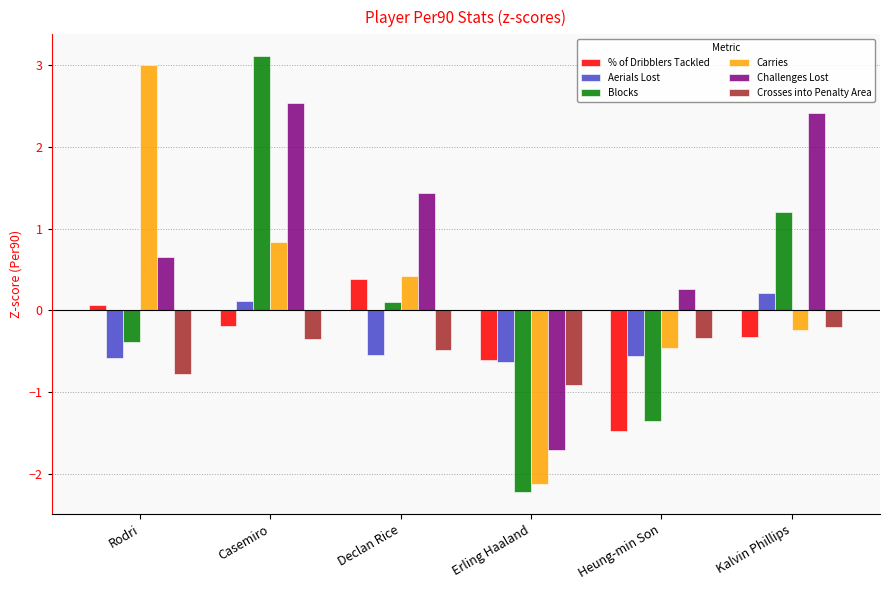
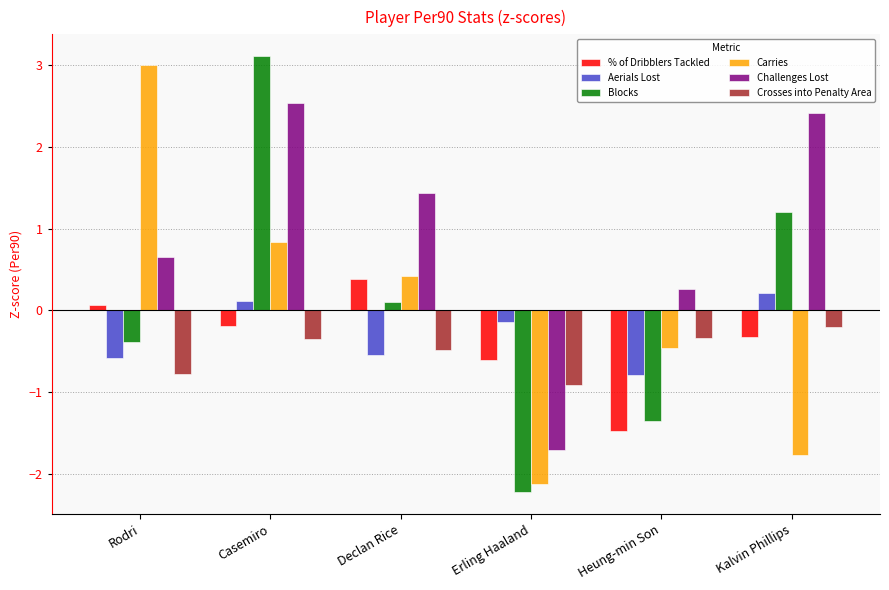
  {
    "% of Dribblers Tackled": {
      "Rodri": 0.1,
      "Casemiro": -0.2,
      "Declan Rice": 0.4,
      "Erling Haaland": -0.6,
      "Heung-min Son": -1.5,
      "Kalvin Phillips": -0.3
    },
    "Aerials Lost": {
      "Rodri": -0.6,
      "Casemiro": 0.1,
      "Declan Rice": -0.5,
-     "Erling Haaland": -0.6,
-     "Heung-min Son": -0.6,
+     "Erling Haaland": -0.1,
+     "Heung-min Son": -0.8,
      "Kalvin Phillips": 0.2
    },
    "Blocks": {
      "Rodri": -0.4,
      "Casemiro": 3.1,
      "Declan Rice": 0.1,
      "Erling Haaland": -2.2,
      "Heung-min Son": -1.4,
      "Kalvin Phillips": 1.2
    },
    "Carries": {
      "Rodri": 3.0,
      "Casemiro": 0.8,
      "Declan Rice": 0.4,
      "Erling Haaland": -2.1,
      "Heung-min Son": -0.5,
-     "Kalvin Phillips": -0.2
+     "Kalvin Phillips": -1.8
    },
    "Challenges Lost": {
      "Rodri": 0.7,
      "Casemiro": 2.5,
      "Declan Rice": 1.4,
      "Erling Haaland": -1.7,
      "Heung-min Son": 0.3,
      "Kalvin Phillips": 2.4
    },
    "Crosses into Penalty Area": {
      "Rodri": -0.8,
      "Casemiro": -0.3,
      "Declan Rice": -0.5,
      "Erling Haaland": -0.9,
      "Heung-min Son": -0.3,
      "Kalvin Phillips": -0.2
    }
  }
